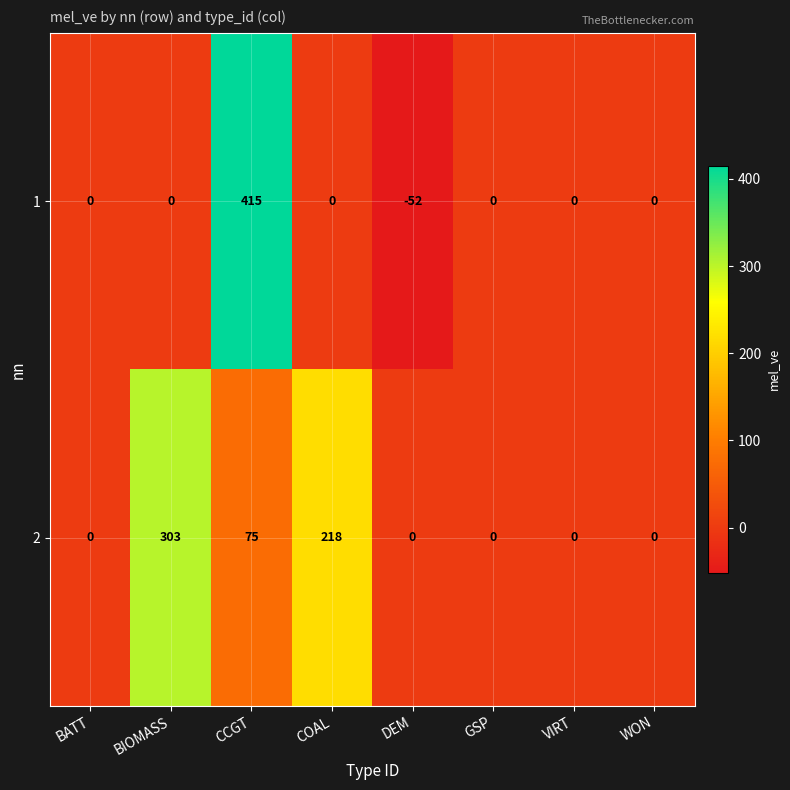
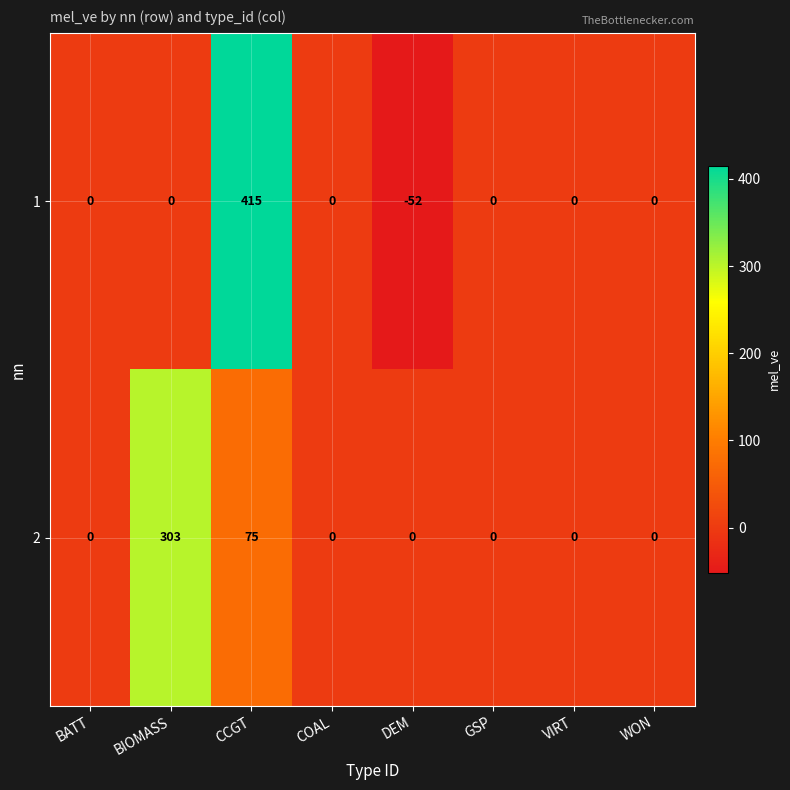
  {
    "1": {
      "BATT": 0,
      "BIOMASS": 0,
      "CCGT": 415,
      "COAL": 0,
      "DEM": -52,
      "GSP": 0,
      "VIRT": 0,
      "WON": 0
    },
    "2": {
      "BATT": 0,
      "BIOMASS": 303,
      "CCGT": 75,
-     "COAL": 218,
+     "COAL": 0,
      "DEM": 0,
      "GSP": 0,
      "VIRT": 0,
      "WON": 0
    }
  }
